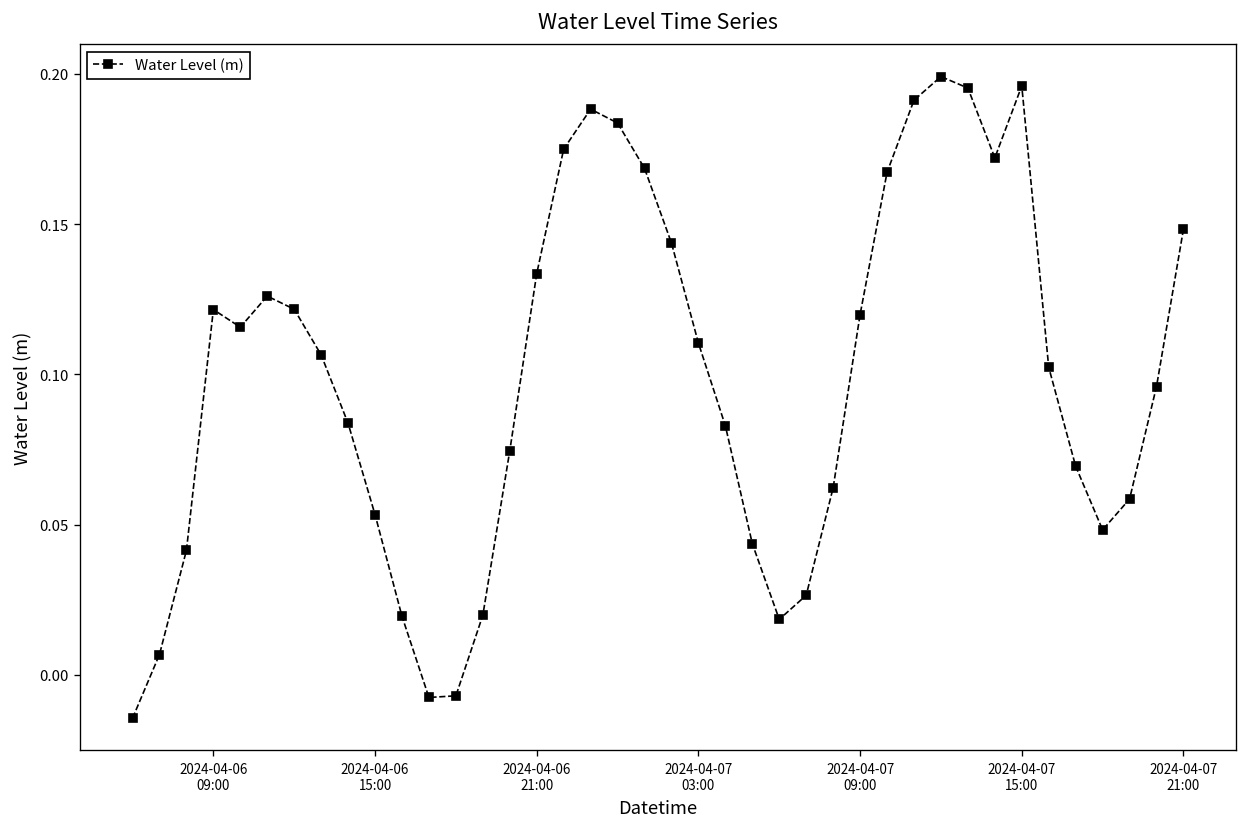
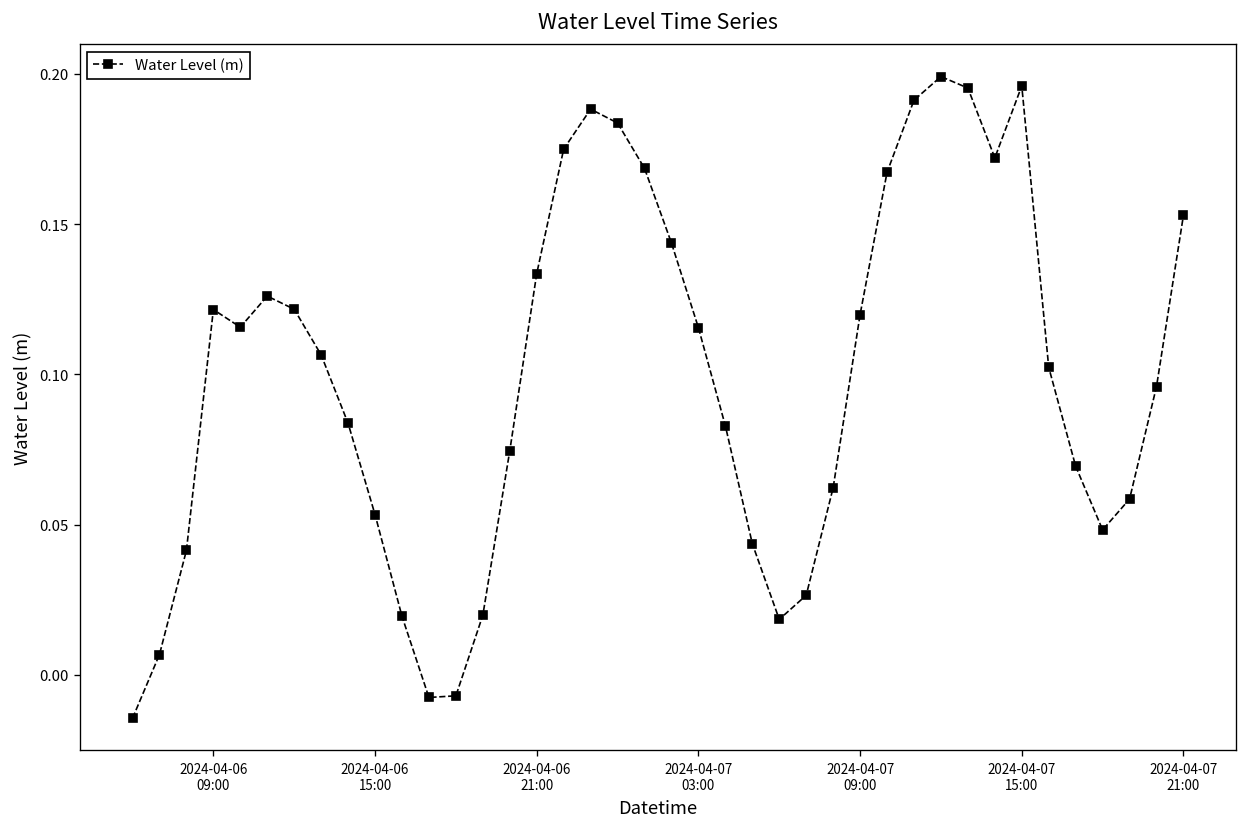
  {
    "2024-04-06 09:00": 0.122,
    "2024-04-06 15:00": 0.053,
    "2024-04-06 21:00": 0.134,
-   "2024-04-07 03:00": 0.110,
+   "2024-04-07 03:00": 0.116,
    "2024-04-07 09:00": 0.120,
    "2024-04-07 15:00": 0.196,
-   "2024-04-07 21:00": 0.148
+   "2024-04-07 21:00": 0.153
  }
